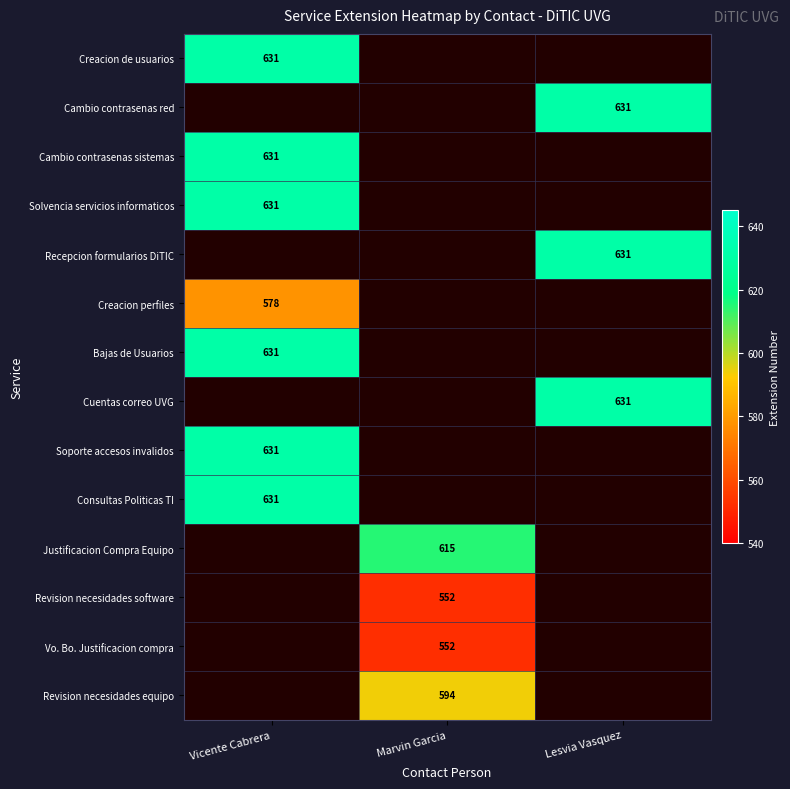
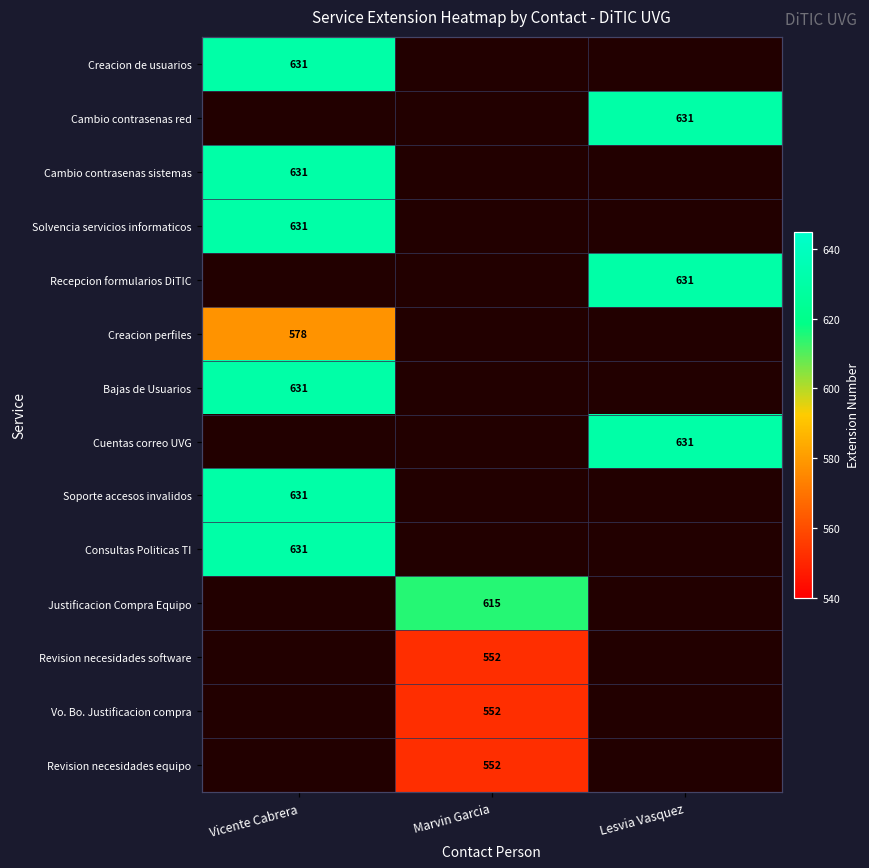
  {
    "Creacion de usuarios": {
      "Vicente Cabrera": 631
    },
    "Cambio contrasenas red": {
      "Lesvia Vasquez": 631
    },
    "Cambio contrasenas sistemas": {
      "Vicente Cabrera": 631
    },
    "Solvencia servicios informaticos": {
      "Vicente Cabrera": 631
    },
    "Recepcion formularios DiTIC": {
      "Lesvia Vasquez": 631
    },
    "Creacion perfiles": {
      "Vicente Cabrera": 578
    },
    "Bajas de Usuarios": {
      "Vicente Cabrera": 631
    },
    "Cuentas correo UVG": {
      "Lesvia Vasquez": 631
    },
    "Soporte accesos invalidos": {
      "Vicente Cabrera": 631
    },
    "Consultas Politicas TI": {
      "Vicente Cabrera": 631
    },
    "Justificacion Compra Equipo": {
      "Marvin Garcia": 615
    },
    "Revision necesidades software": {
      "Marvin Garcia": 552
    },
    "Vo. Bo. Justificacion compra": {
      "Marvin Garcia": 552
    },
    "Revision necesidades equipo": {
-     "Marvin Garcia": 594
+     "Marvin Garcia": 552
    }
  }
